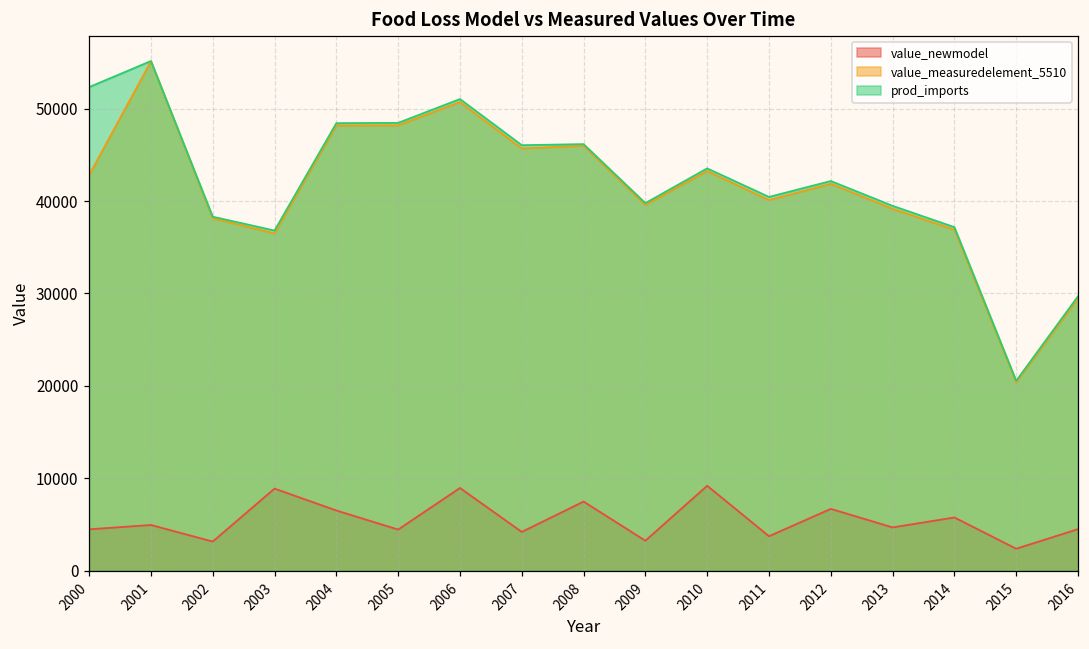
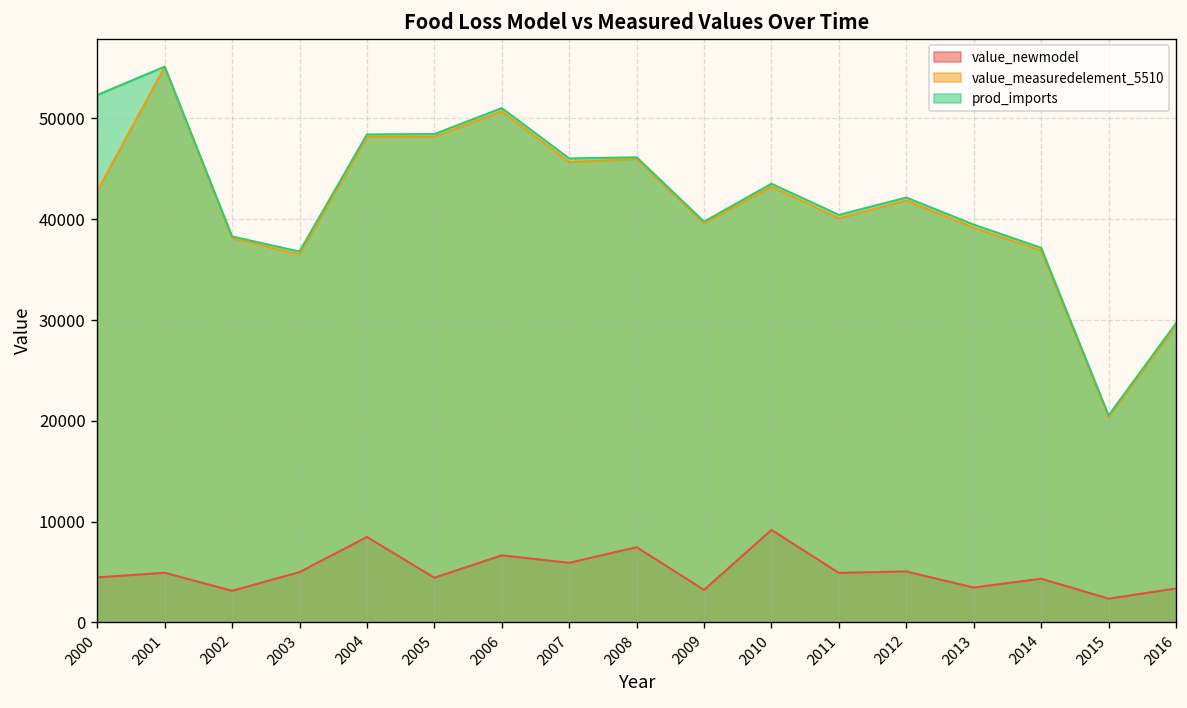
  {
    "value_newmodel": {
      "2000": 4000,
      "2001": 5000,
      "2002": 3000,
-     "2003": 9000,
-     "2004": 7000,
+     "2003": 5000,
+     "2004": 8000,
      "2005": 4000,
-     "2006": 9000,
-     "2007": 4000,
+     "2006": 7000,
+     "2007": 6000,
      "2008": 7000,
      "2009": 3000,
      "2010": 9000,
-     "2011": 4000,
-     "2012": 7000,
-     "2013": 5000,
-     "2014": 6000,
+     "2011": 5000,
+     "2012": 5000,
+     "2013": 3000,
+     "2014": 4000,
      "2015": 2000,
-     "2016": 4000
+     "2016": 3000
    },
    "value_measuredelement_5510": {
      "2000": 43000,
      "2006": 51000,
      "2007": 46000,
      "2011": 40000,
      "2013": 39000
    },
    "prod_imports": {
      "2000": 52000,
      "2006": 51000,
      "2007": 46000,
      "2011": 40000,
      "2013": 39000
    }
  }
